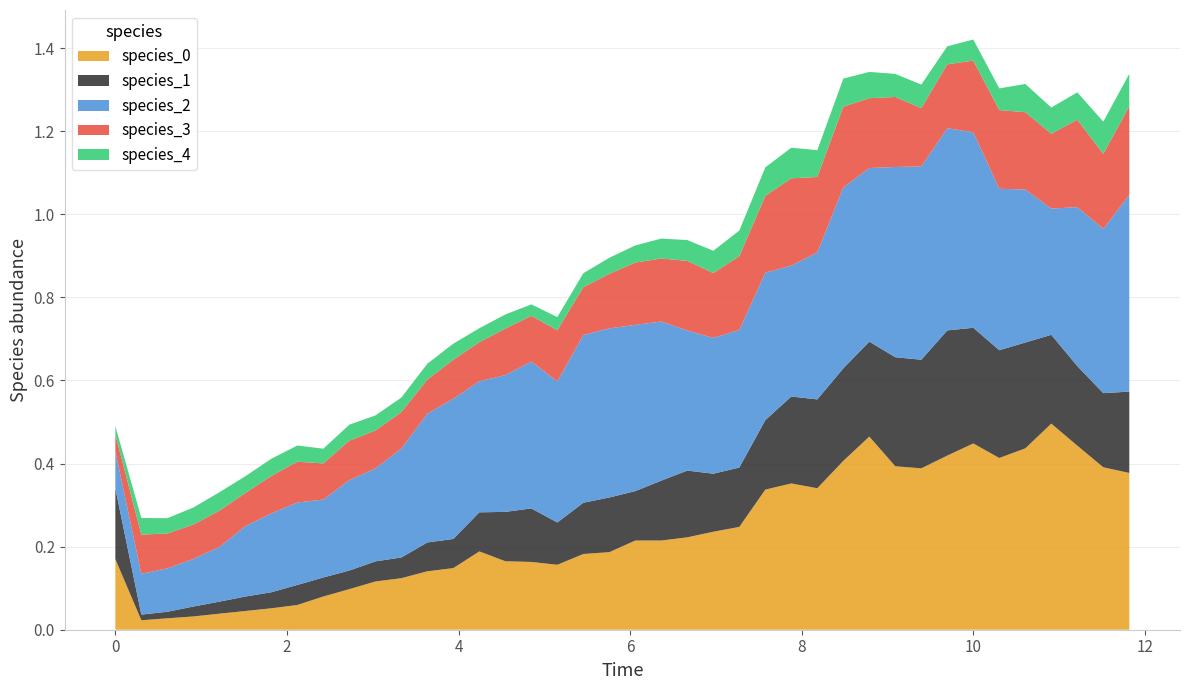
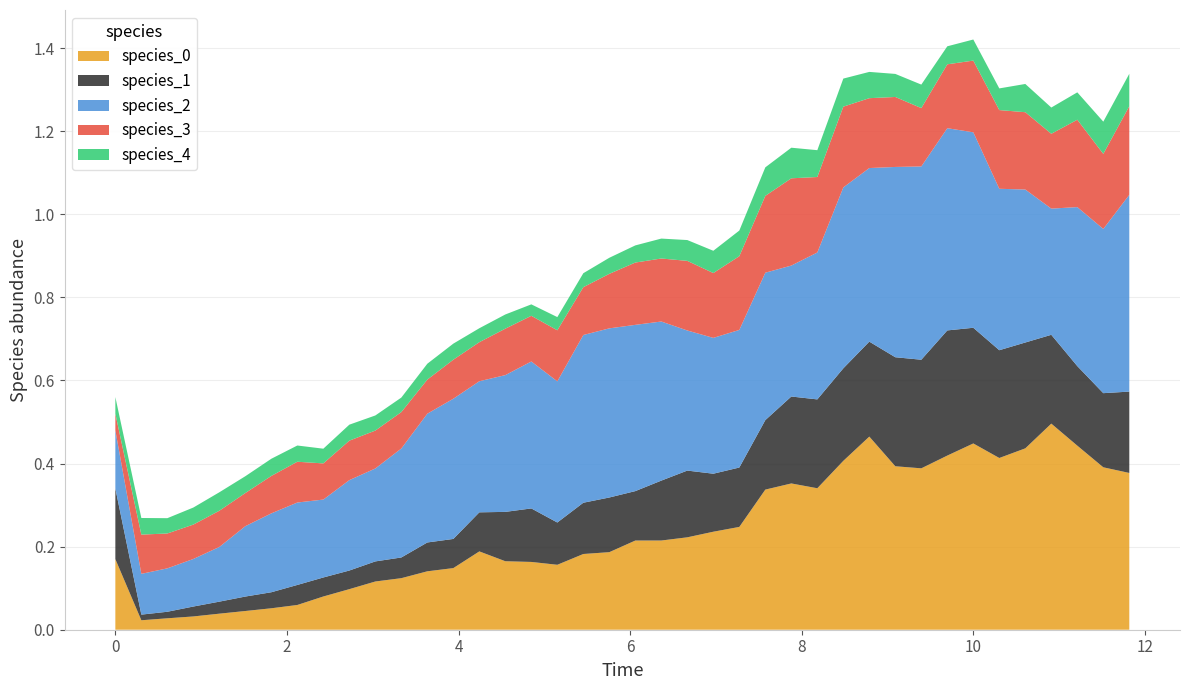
  {
    "species_0": {
      "0": 0.17,
      "10": 0.45
    },
    "species_1": {
      "0": 0.17,
      "10": 0.28
    },
    "species_2": {
-     "0": 0.09,
+     "0": 0.14,
      "10": 0.47
    },
    "species_3": {
      "0": 0.04,
      "10": 0.17
    },
    "species_4": {
-     "0": 0.02,
+     "0": 0.04,
      "10": 0.05
    }
  }
